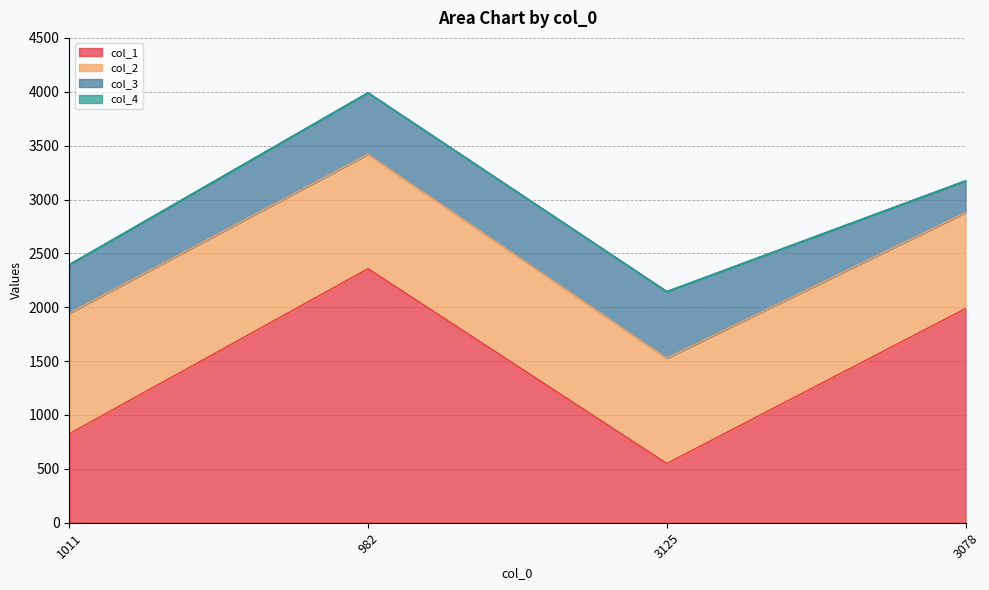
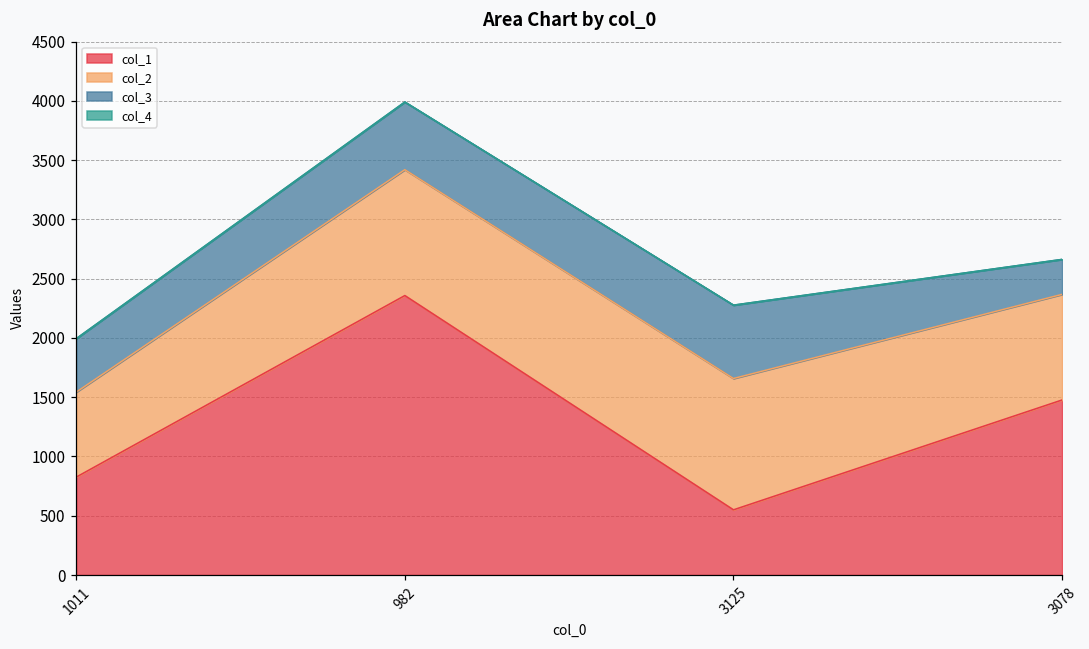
  {
    "col_1": {
      "1011": 830,
      "982": 2360,
      "3125": 550,
-     "3078": 1990
+     "3078": 1480
    },
    "col_2": {
-     "1011": 1120,
+     "1011": 720,
      "982": 1060,
-     "3125": 980,
+     "3125": 1110,
      "3078": 890
    }
  }
